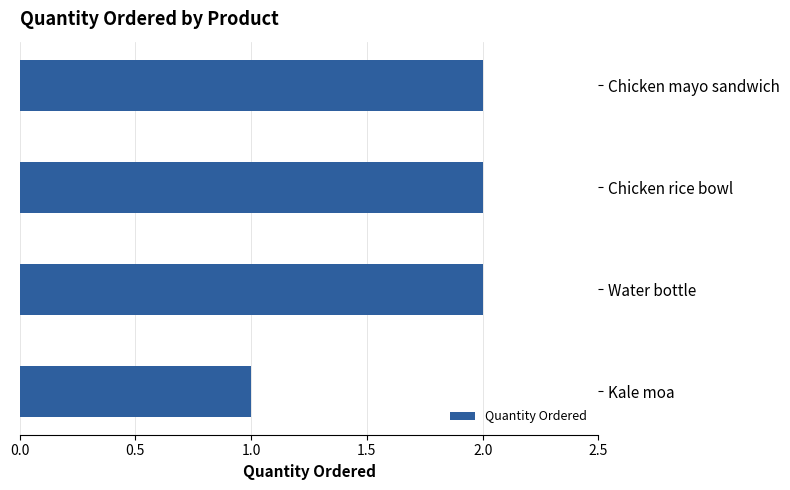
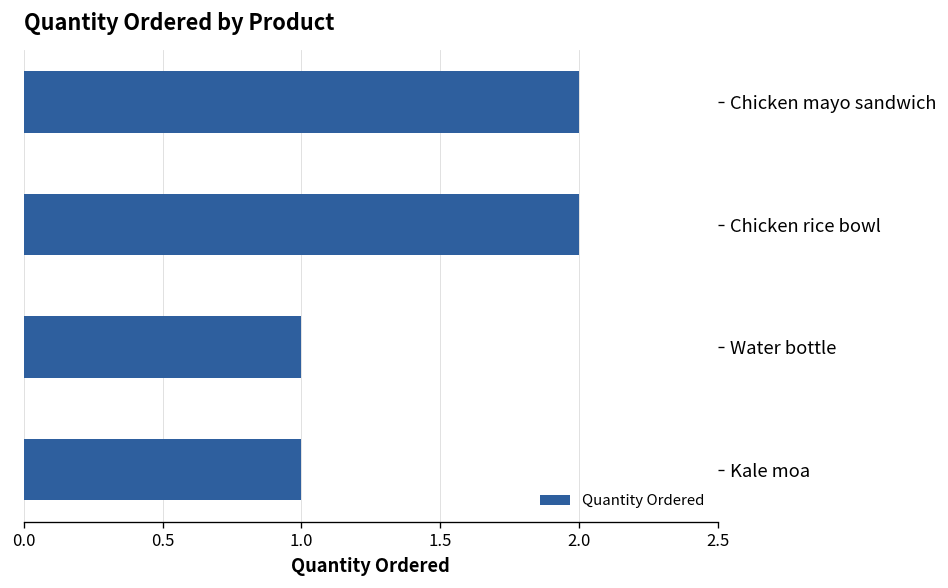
  {
    "Chicken mayo sandwich": 2,
    "Chicken rice bowl": 2,
-   "Water bottle": 2,
+   "Water bottle": 1,
    "Kale moa": 1
  }
